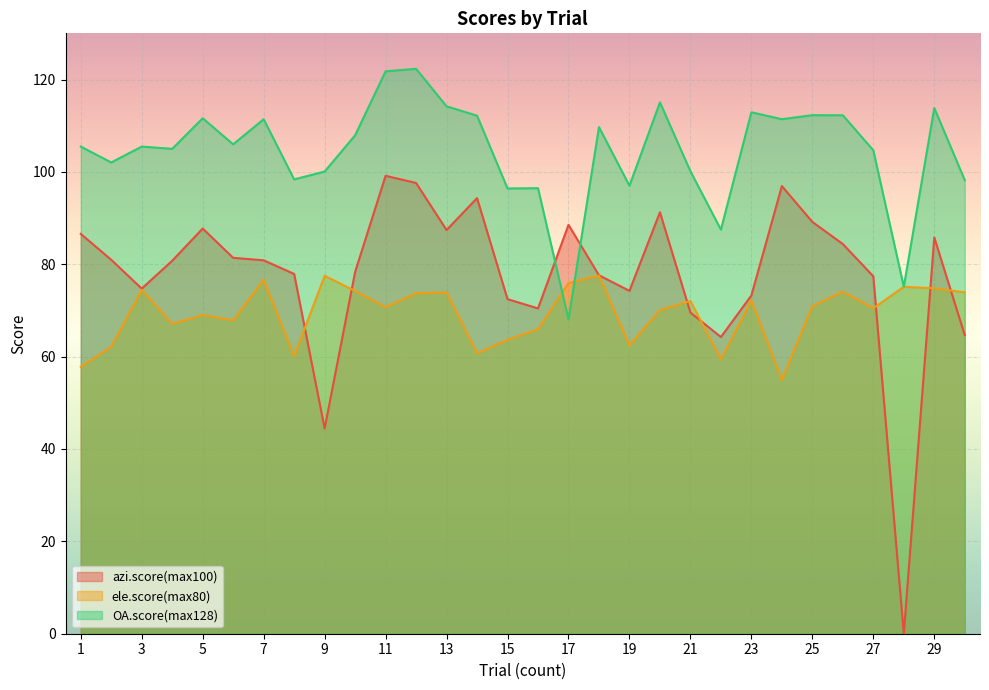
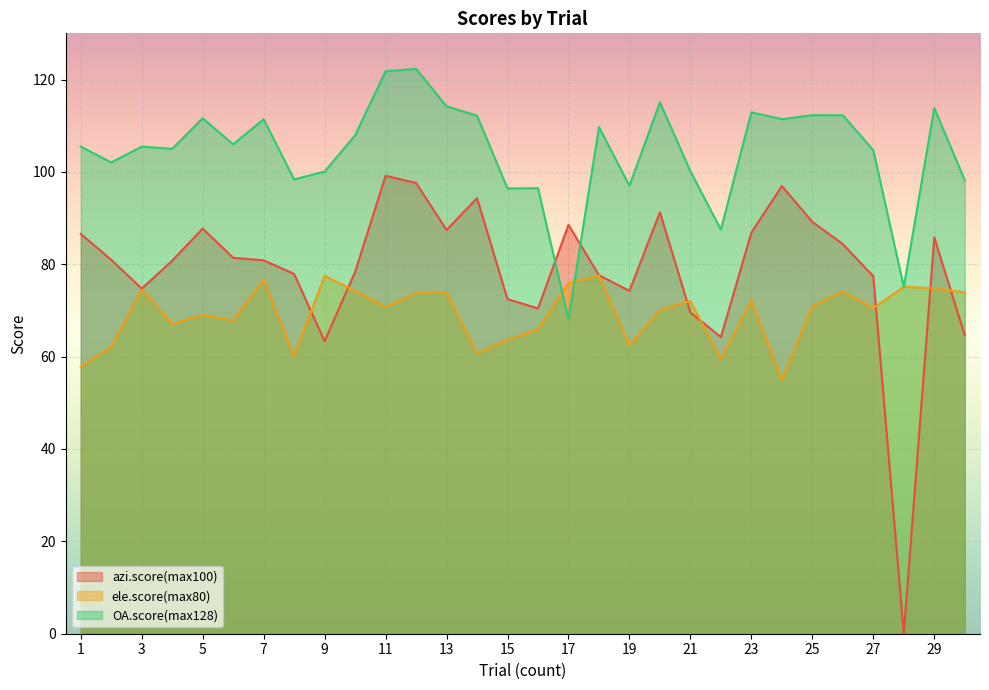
  {
    "azi.score(max100)": {
      "1": 87,
      "5": 88,
      "7": 81,
-     "9": 44,
+     "9": 63,
      "11": 99,
      "13": 87,
      "15": 72,
      "17": 89,
      "19": 74,
      "21": 70,
-     "23": 73,
+     "23": 87,
      "25": 89,
      "27": 77,
      "29": 86
    },
    "ele.score(max80)": {
      "1": 58,
      "5": 69,
      "7": 77,
      "9": 77,
      "11": 71,
      "13": 74,
      "15": 64,
      "17": 76,
      "19": 62,
      "21": 72,
      "23": 72,
      "25": 71,
      "27": 70,
      "29": 75
    },
    "OA.score(max128)": {
      "1": 105,
      "3": 105,
      "5": 112,
      "7": 111,
      "9": 100,
      "11": 122,
      "13": 114,
      "15": 96,
      "17": 68,
      "19": 97,
      "21": 100,
      "23": 113,
      "25": 112,
      "27": 105,
      "29": 114
    }
  }
